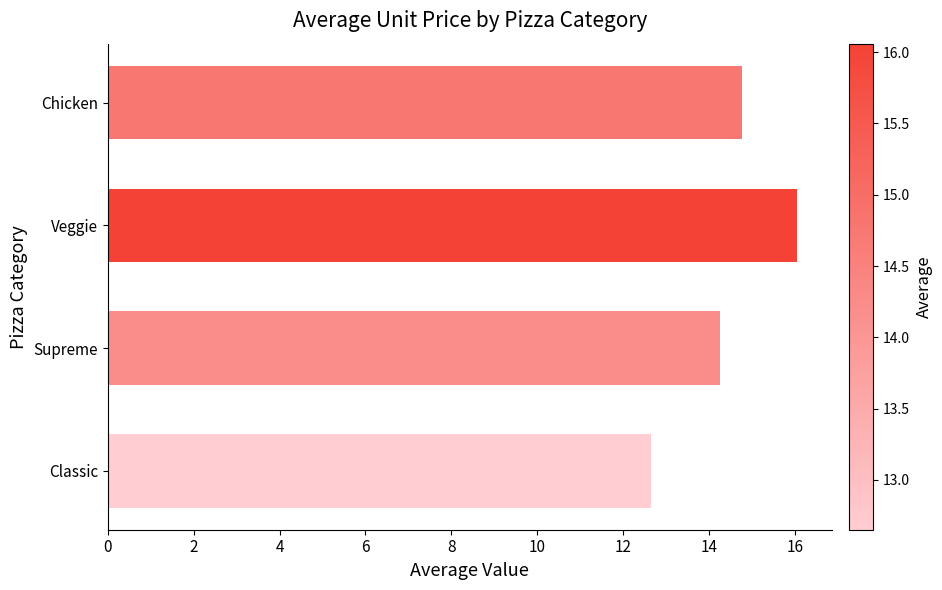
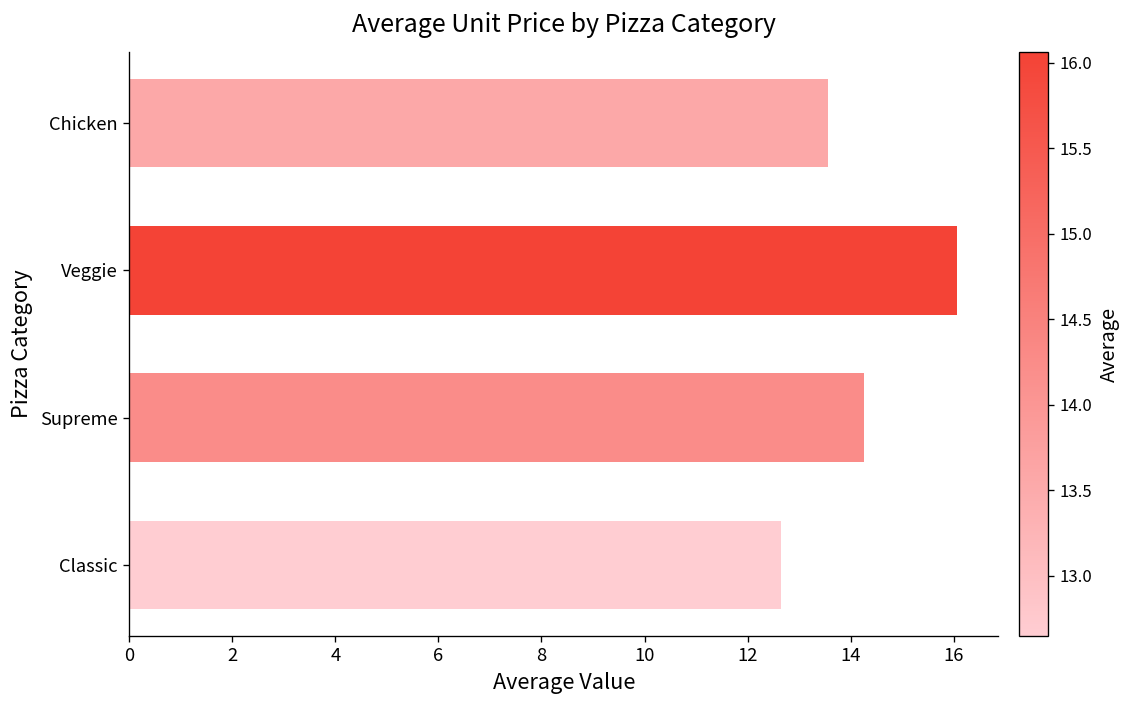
  {
-   "Chicken": 14.8,
+   "Chicken": 13.6,
    "Veggie": 16.1,
    "Supreme": 14.3,
    "Classic": 12.7
  }
